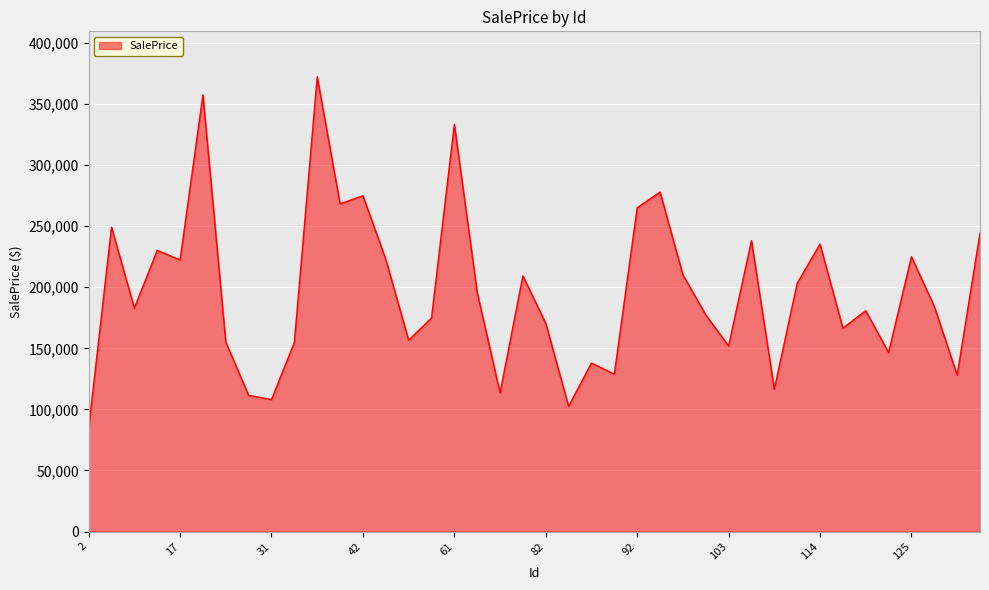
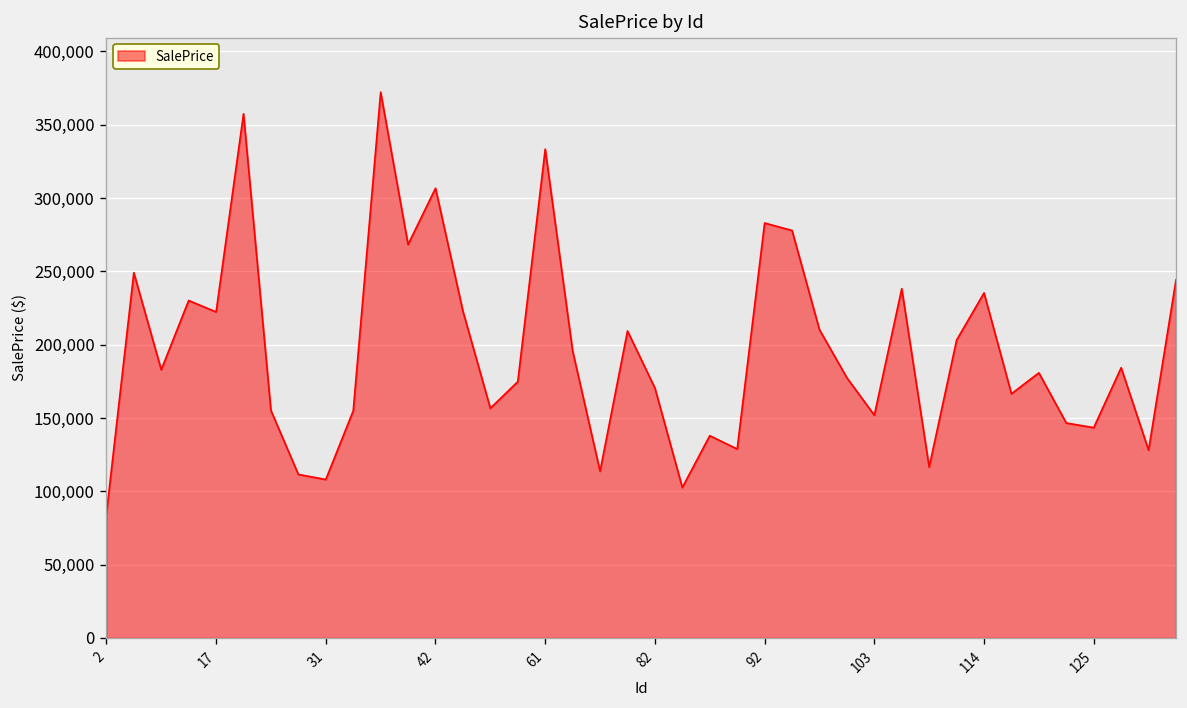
  {
    "2": "84,000",
    "17": "222,000",
    "31": "108,000",
-   "42": "275,000",
+   "42": "307,000",
    "61": "333,000",
    "82": "170,000",
-   "92": "265,000",
+   "92": "283,000",
    "103": "152,000",
    "114": "235,000",
-   "125": "225,000"
+   "125": "143,000"
  }
